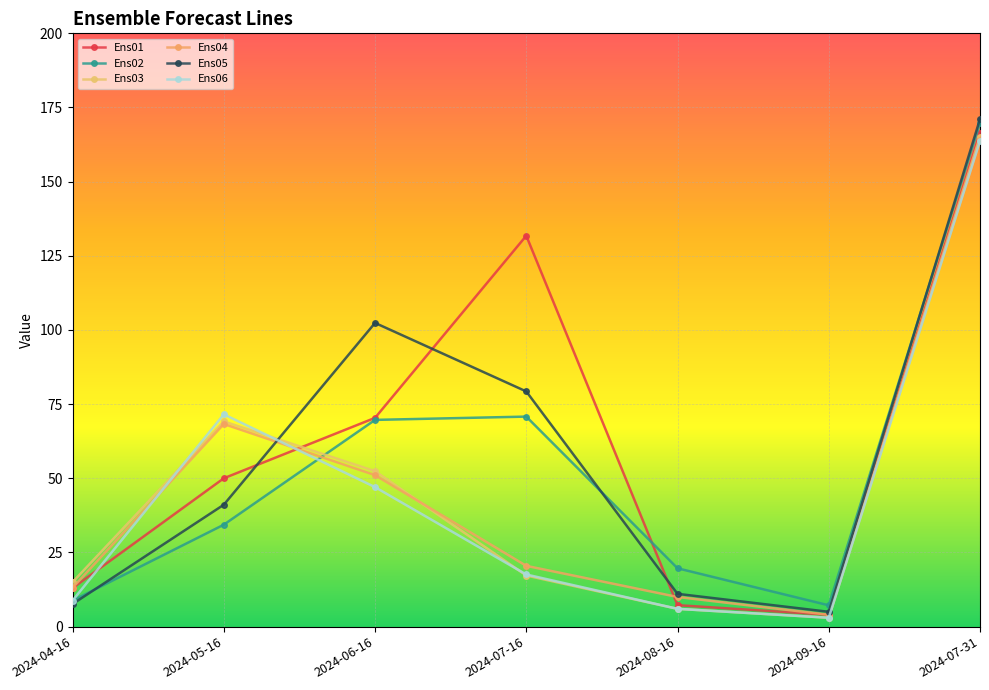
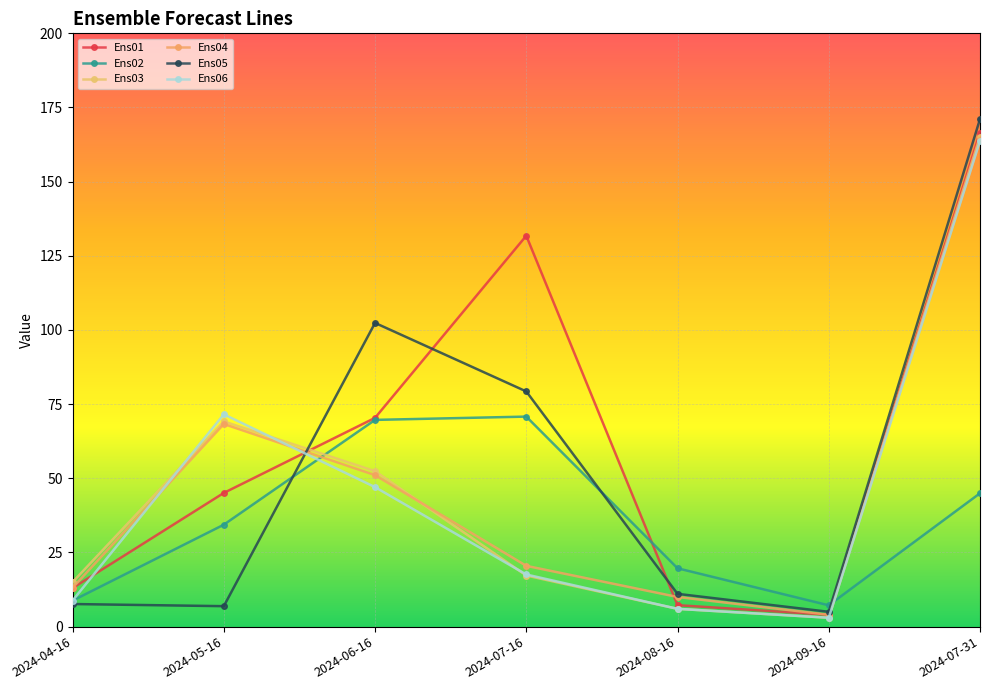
  {
    "Ens01": {
-     "2024-05-16": 50,
+     "2024-05-16": 45,
      "2024-07-16": 132,
      "2024-08-16": 7,
      "2024-07-31": 167
    },
    "Ens02": {
      "2024-05-16": 34,
      "2024-07-16": 71,
      "2024-08-16": 20,
      "2024-09-16": 7,
-     "2024-07-31": 170
+     "2024-07-31": 45
    },
    "Ens05": {
      "2024-04-16": 8,
-     "2024-05-16": 41,
+     "2024-05-16": 7,
      "2024-06-16": 102,
      "2024-07-16": 79,
      "2024-08-16": 11,
      "2024-09-16": 5,
      "2024-07-31": 171
    },
    "Ens06": {
      "2024-05-16": 72,
      "2024-06-16": 47
    }
  }
